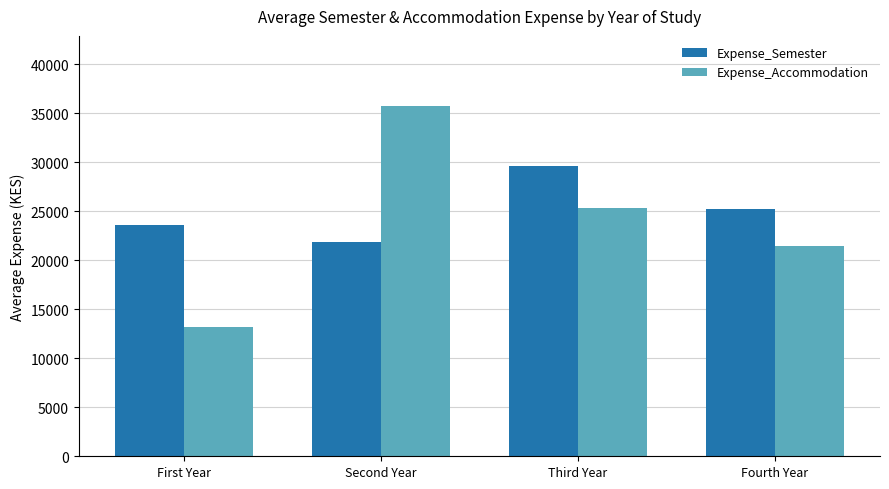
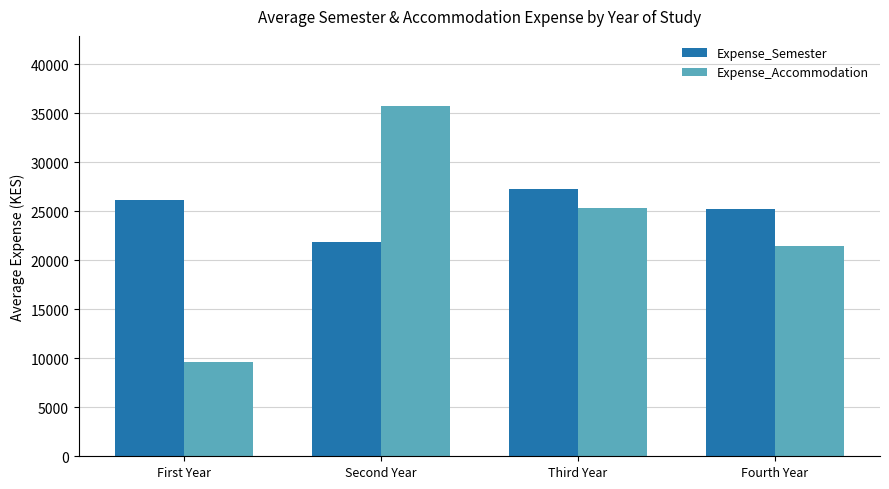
  {
    "Expense_Semester": {
-     "First Year": 24000,
+     "First Year": 26000,
      "Second Year": 22000,
-     "Third Year": 30000,
+     "Third Year": 27000,
      "Fourth Year": 25000
    },
    "Expense_Accommodation": {
-     "First Year": 13000,
+     "First Year": 10000,
      "Second Year": 36000,
      "Third Year": 25000,
      "Fourth Year": 21000
    }
  }
